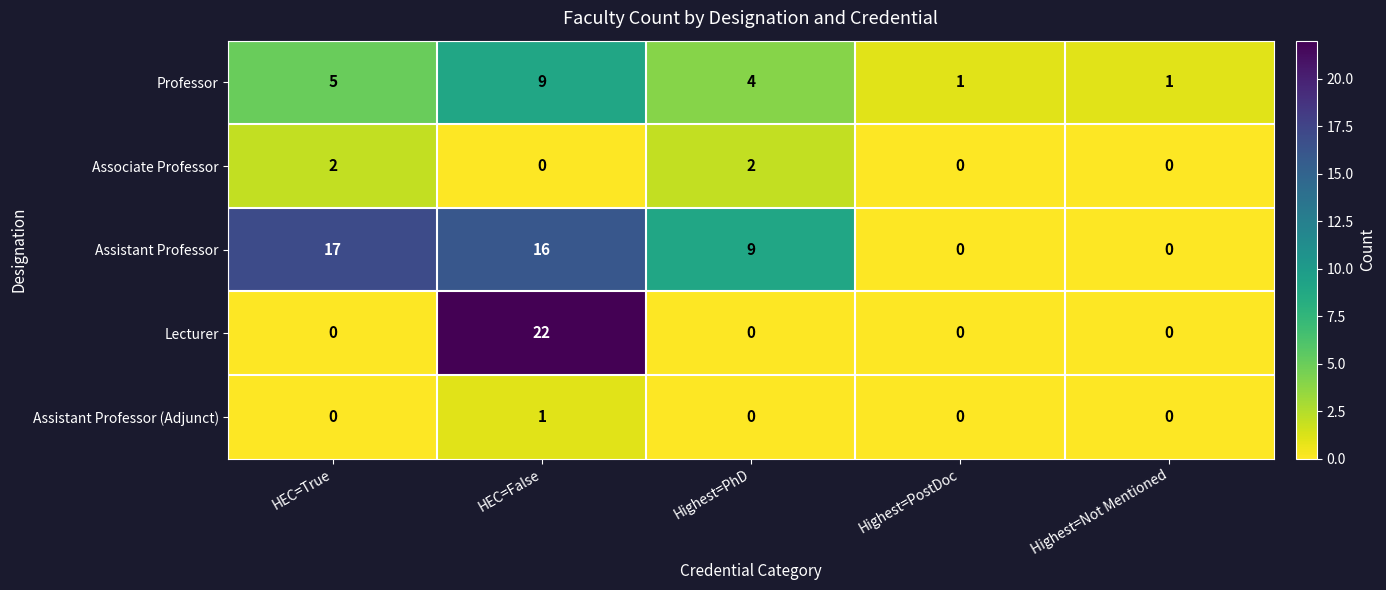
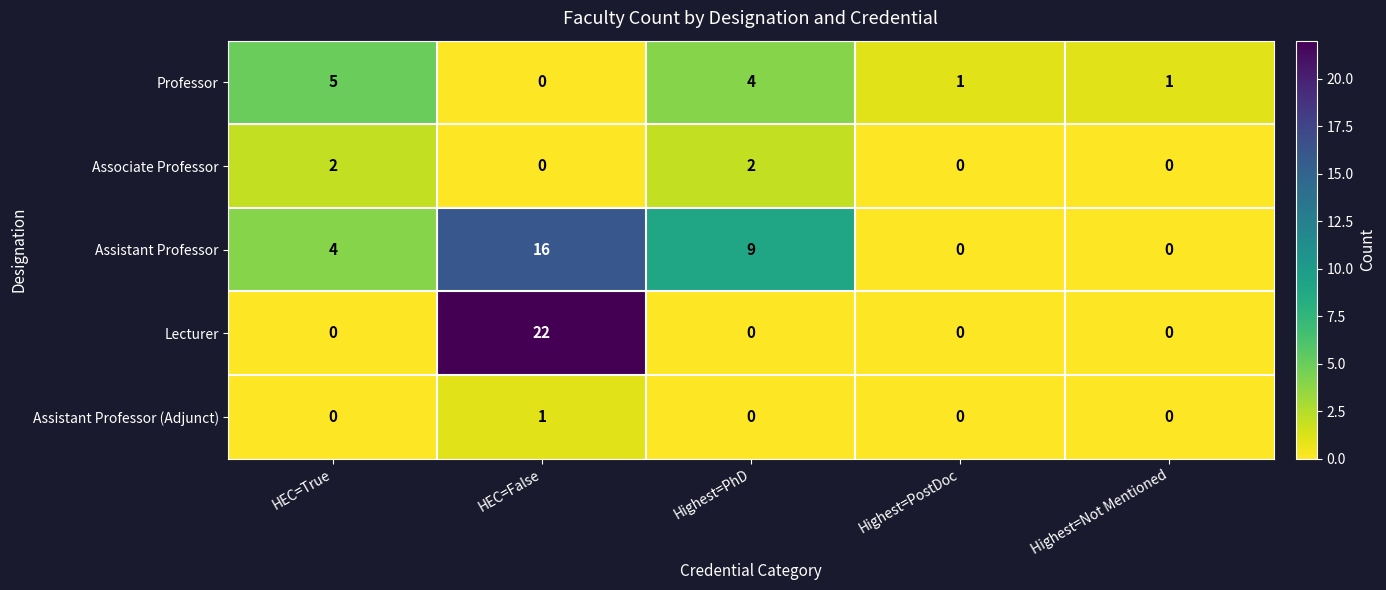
  {
    "Professor": {
      "HEC=True": 5,
-     "HEC=False": 9,
+     "HEC=False": 0,
      "Highest=PhD": 4,
      "Highest=PostDoc": 1,
      "Highest=Not Mentioned": 1
    },
    "Associate Professor": {
      "HEC=True": 2,
      "HEC=False": 0,
      "Highest=PhD": 2,
      "Highest=PostDoc": 0,
      "Highest=Not Mentioned": 0
    },
    "Assistant Professor": {
-     "HEC=True": 17,
+     "HEC=True": 4,
      "HEC=False": 16,
      "Highest=PhD": 9,
      "Highest=PostDoc": 0,
      "Highest=Not Mentioned": 0
    },
    "Lecturer": {
      "HEC=True": 0,
      "HEC=False": 22,
      "Highest=PhD": 0,
      "Highest=PostDoc": 0,
      "Highest=Not Mentioned": 0
    },
    "Assistant Professor (Adjunct)": {
      "HEC=True": 0,
      "HEC=False": 1,
      "Highest=PhD": 0,
      "Highest=PostDoc": 0,
      "Highest=Not Mentioned": 0
    }
  }
